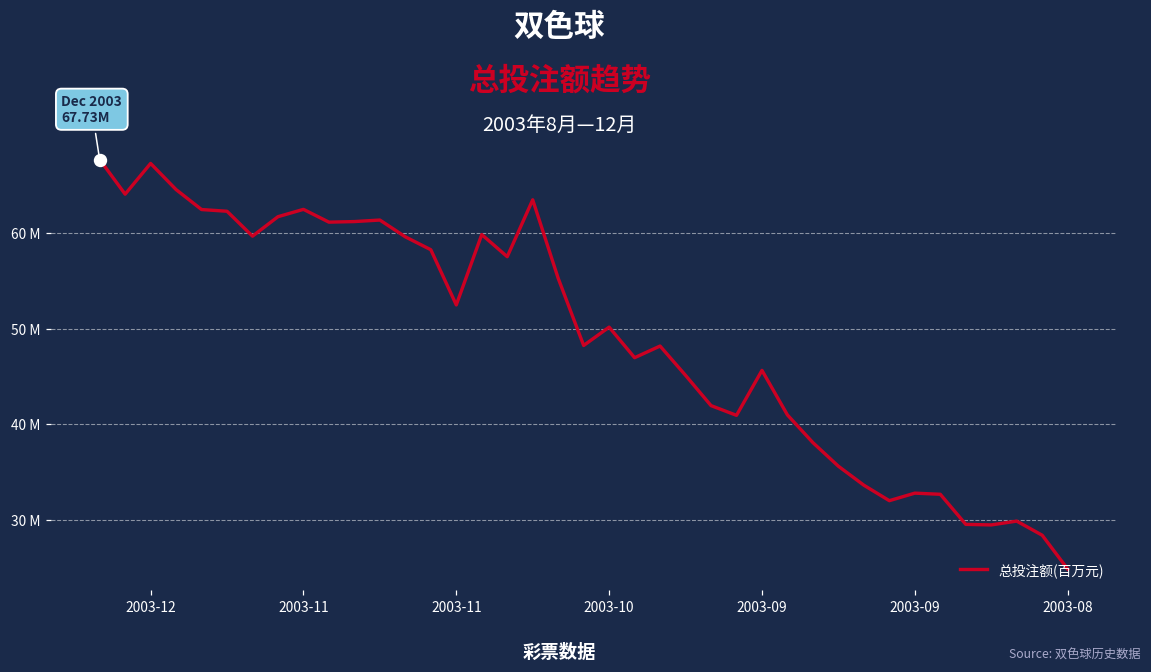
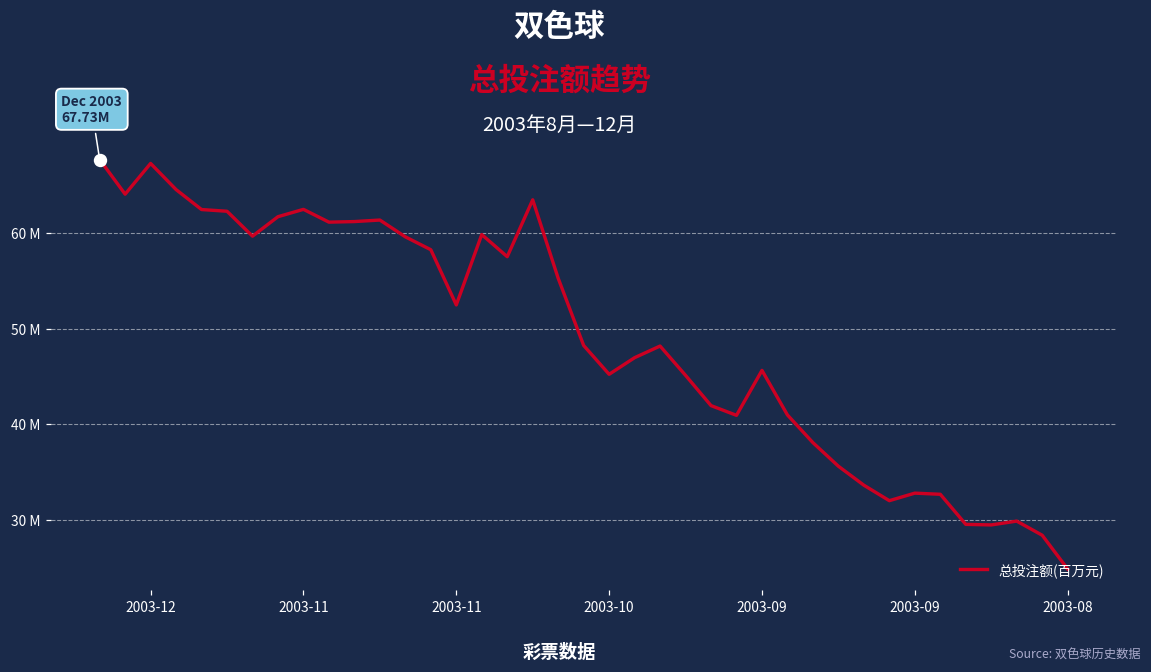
  {
    "总投注额(百万元)": {
      "2003-12": 67000000,
-     "2003-10": 50000000,
+     "2003-10": 45000000,
      "2003-08": 25000000
    }
  }
